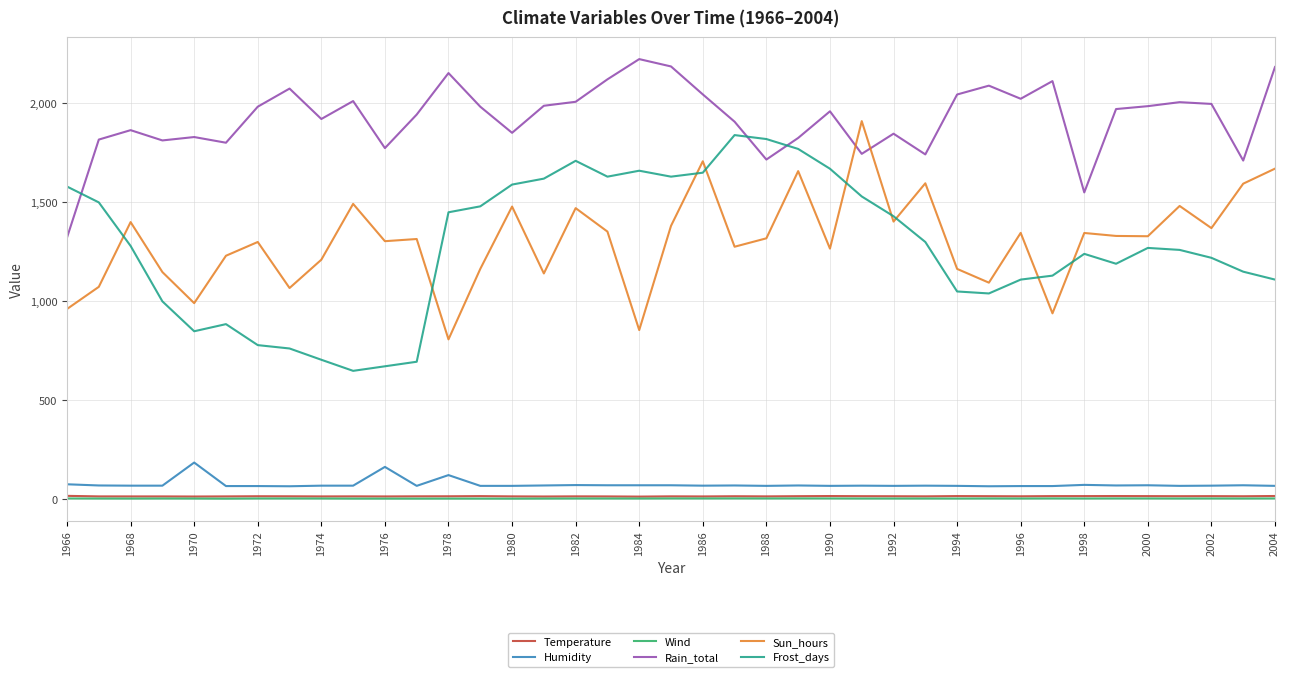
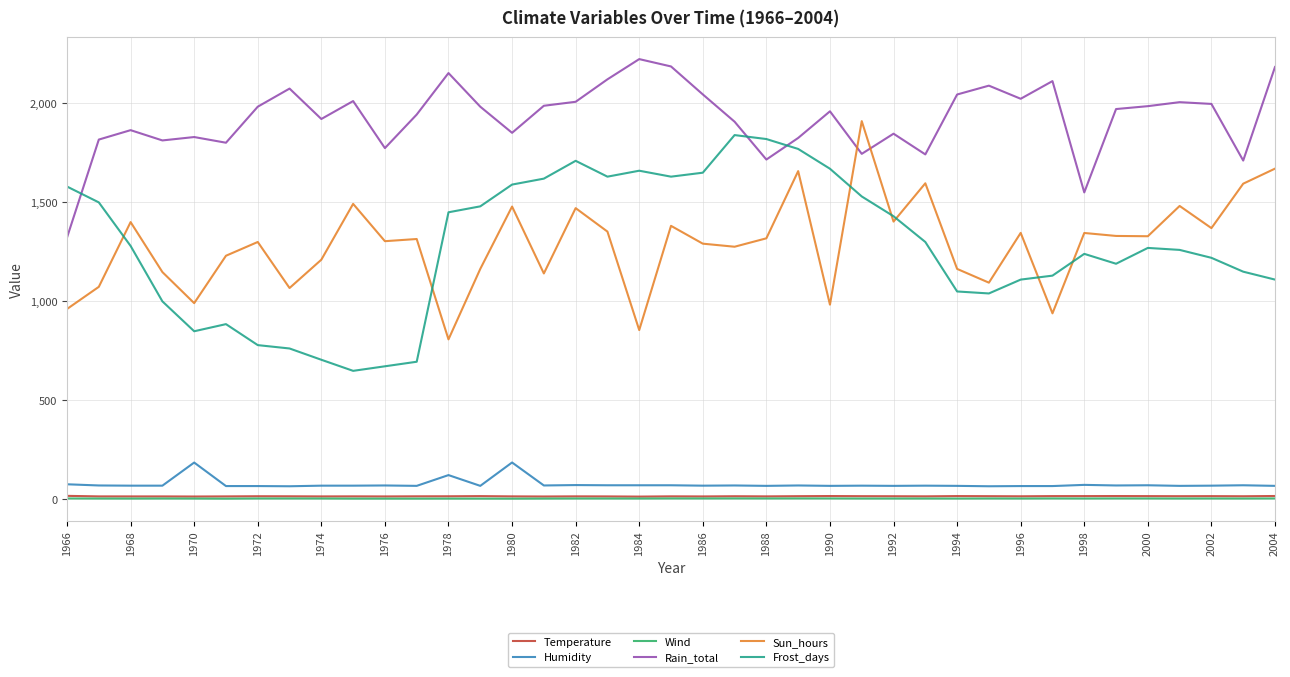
  {
    "Humidity": {
      "1966": "80",
      "1968": "70",
      "1970": "190",
      "1972": "70",
      "1974": "70",
-     "1976": "160",
+     "1976": "70",
      "1978": "120",
-     "1980": "70",
+     "1980": "190",
      "1982": "70",
      "1984": "70",
      "1986": "70",
      "1988": "70",
      "1990": "70",
      "1992": "70",
      "1994": "70",
      "1996": "70",
      "1998": "70",
      "2000": "70",
      "2002": "70",
      "2004": "70"
    },
    "Rain_total": {
      "1966": "1,320",
      "1968": "1,860",
      "1970": "1,830",
      "1972": "1,980",
      "1974": "1,920",
      "1976": "1,770",
      "1978": "2,150",
      "1980": "1,850",
      "1982": "2,010",
      "1984": "2,220",
      "1986": "2,050",
      "1988": "1,720",
      "1990": "1,960",
      "1992": "1,850",
      "1994": "2,050",
      "1996": "2,020",
      "1998": "1,550",
      "2000": "1,990",
      "2002": "2,000",
      "2004": "2,180"
    },
    "Sun_hours": {
      "1966": "960",
      "1968": "1,400",
      "1970": "990",
      "1972": "1,300",
      "1974": "1,210",
      "1976": "1,300",
      "1978": "810",
      "1980": "1,480",
      "1982": "1,470",
      "1984": "860",
-     "1986": "1,710",
+     "1986": "1,290",
      "1988": "1,320",
-     "1990": "1,270",
+     "1990": "980",
      "1992": "1,400",
      "1994": "1,160",
      "1996": "1,350",
      "1998": "1,350",
      "2000": "1,330",
      "2002": "1,370",
      "2004": "1,670"
    }
  }
